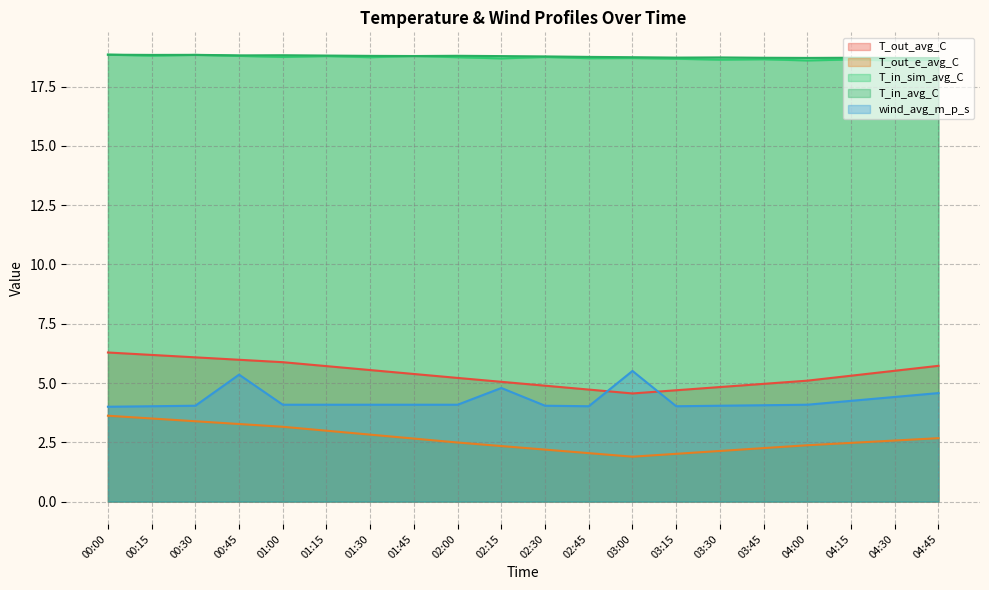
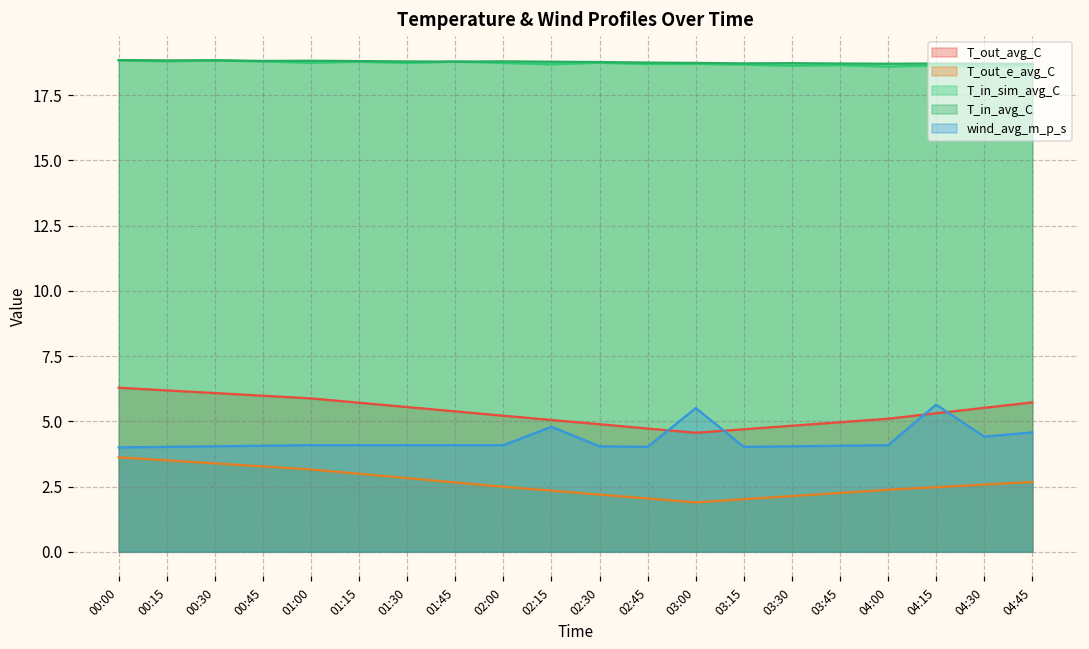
  {
    "wind_avg_m_p_s": {
      "00:00": 4.0,
      "00:15": 4.0,
      "00:30": 4.0,
-     "00:45": 5.4,
+     "00:45": 4.1,
      "01:00": 4.1,
      "01:15": 4.1,
      "01:30": 4.1,
      "01:45": 4.1,
      "02:00": 4.1,
      "02:15": 4.8,
      "02:30": 4.0,
      "02:45": 4.0,
      "03:00": 5.5,
      "03:15": 4.0,
      "03:30": 4.0,
      "03:45": 4.1,
      "04:00": 4.1,
-     "04:15": 4.2,
+     "04:15": 5.6,
      "04:30": 4.4,
      "04:45": 4.6
    }
  }
